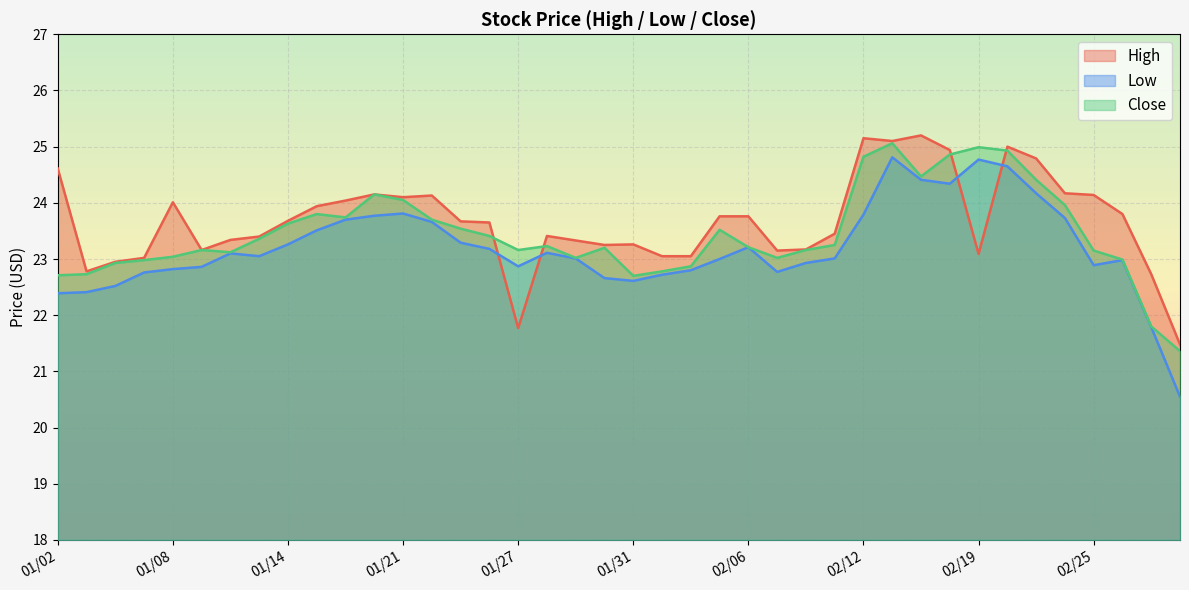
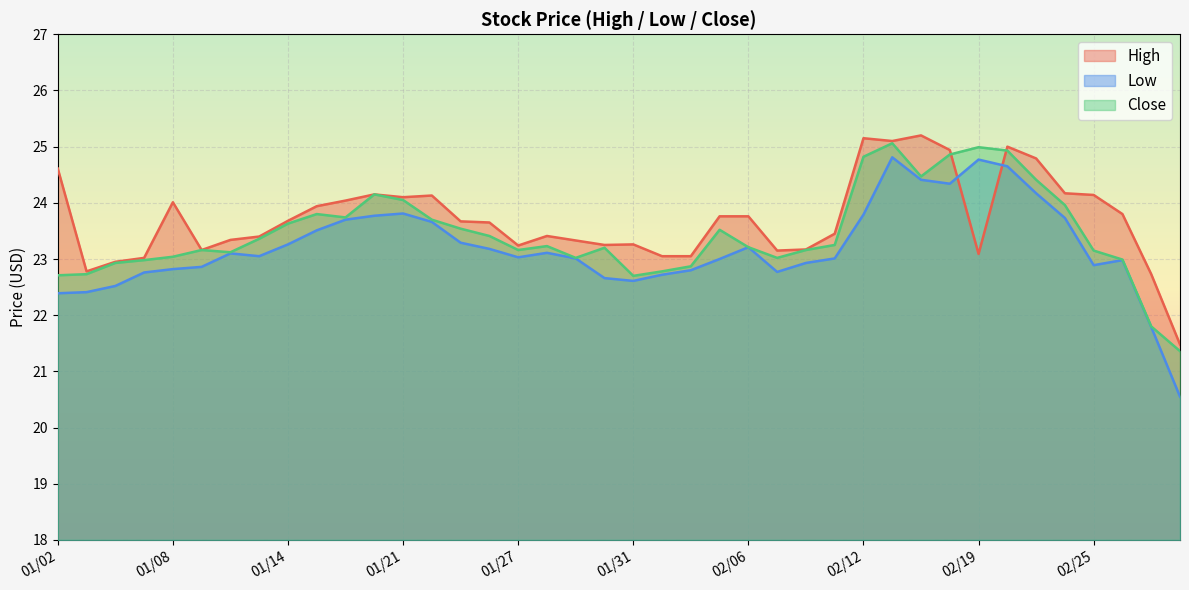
  {
    "High": {
      "01/02": 24.6,
      "01/08": 24.0,
      "01/14": 23.7,
      "01/21": 24.1,
-     "01/27": 21.8,
+     "01/27": 23.2,
      "01/31": 23.3,
      "02/06": 23.8,
      "02/12": 25.2,
      "02/19": 23.1,
      "02/25": 24.1
    },
    "Low": {
      "01/02": 22.4,
      "01/08": 22.8,
      "01/14": 23.3,
      "01/21": 23.8,
-     "01/27": 22.9,
+     "01/27": 23.0,
      "01/31": 22.6,
      "02/12": 23.8,
      "02/19": 24.8,
      "02/25": 22.9
    },
    "Close": {
      "01/02": 22.7,
      "01/08": 23.0,
      "01/14": 23.6,
      "01/21": 24.1,
      "01/27": 23.2,
      "01/31": 22.7,
      "02/12": 24.8,
      "02/19": 25.0,
      "02/25": 23.2
    }
  }
